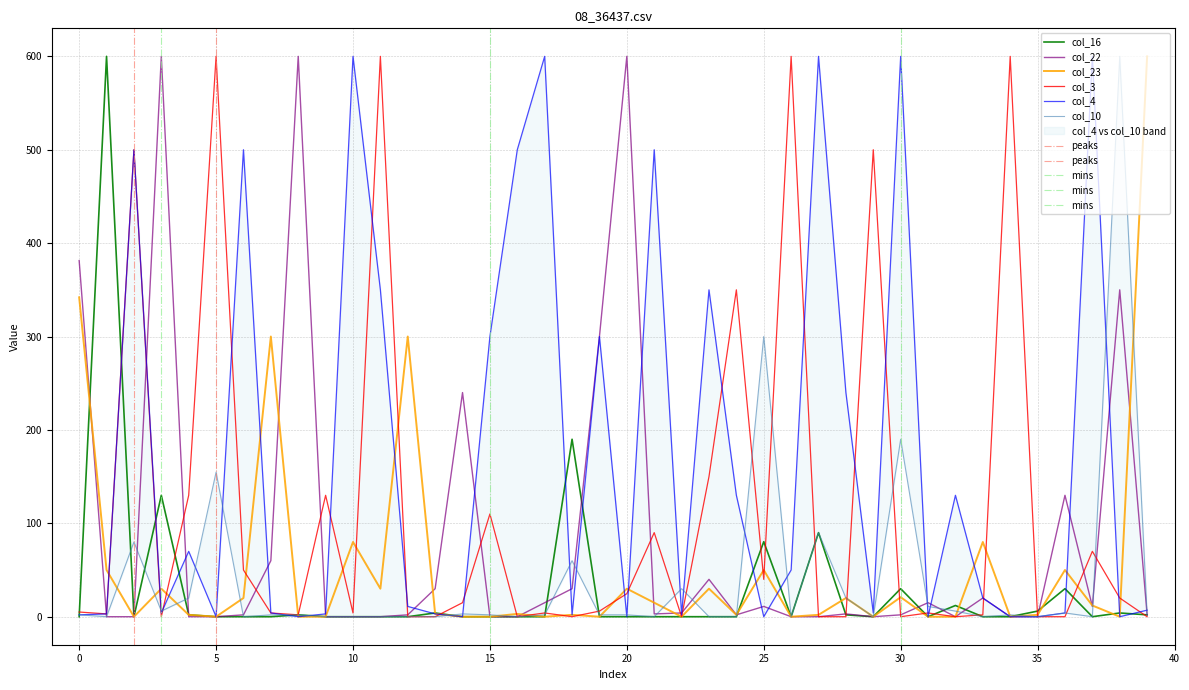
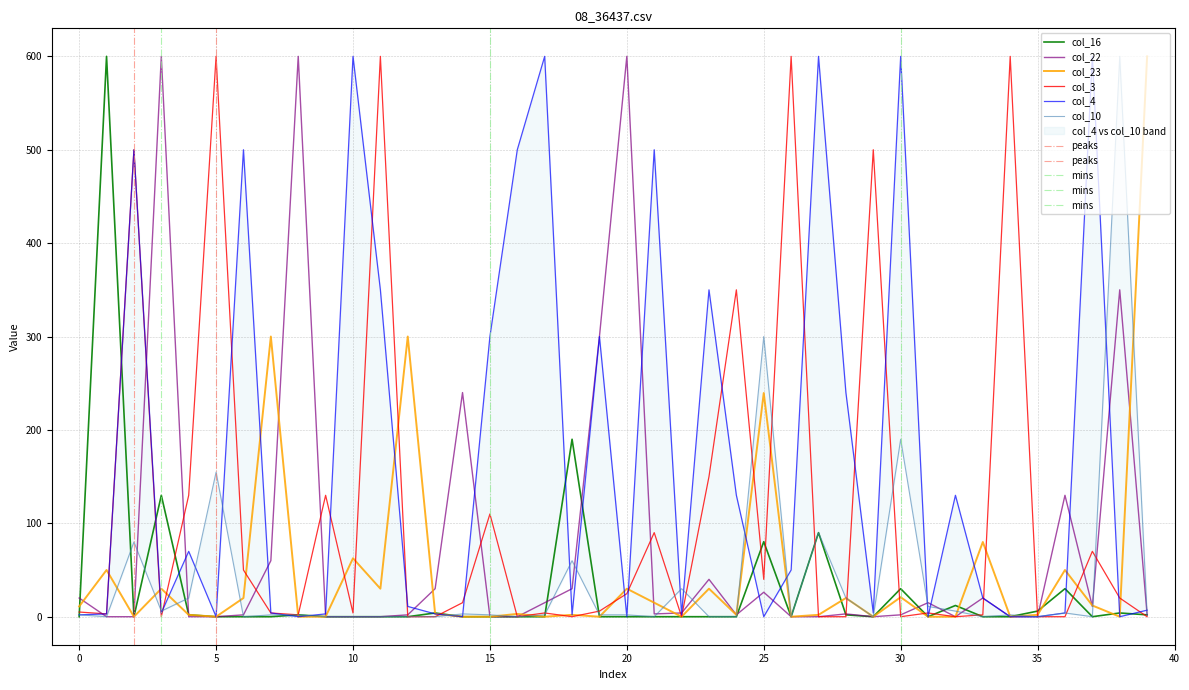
  {
    "col_16": {
      "25": 80,
      "30": 30,
      "35": 10
    },
    "col_22": {
-     "0": 380,
+     "0": 20,
      "20": 600,
-     "25": 10
+     "25": 30
    },
    "col_23": {
-     "0": 340,
-     "10": 80,
+     "0": 10,
+     "10": 60,
      "20": 30,
-     "25": 50,
+     "25": 240,
      "30": 20
    },
    "col_3": {
      "0": 10,
      "5": 600,
      "10": 0,
      "15": 110,
      "20": 20,
      "25": 40
    },
    "col_4": {
      "25": 0
    },
    "col_10": {
      "30": 190
    }
  }
